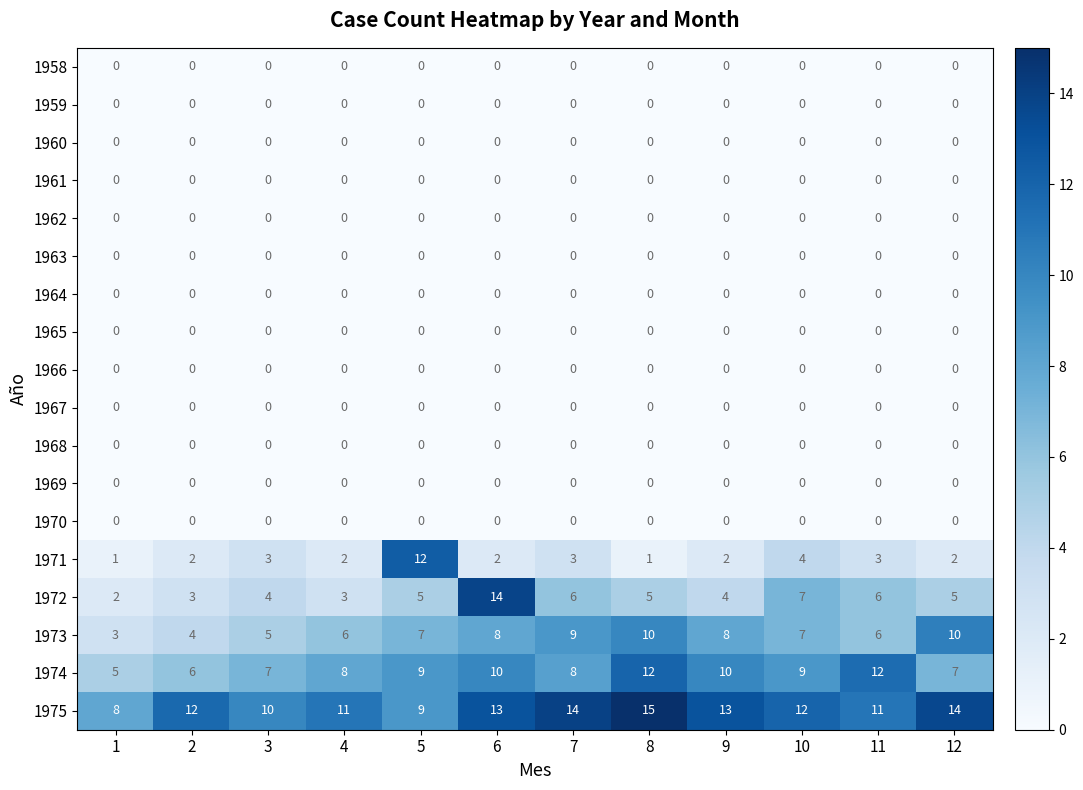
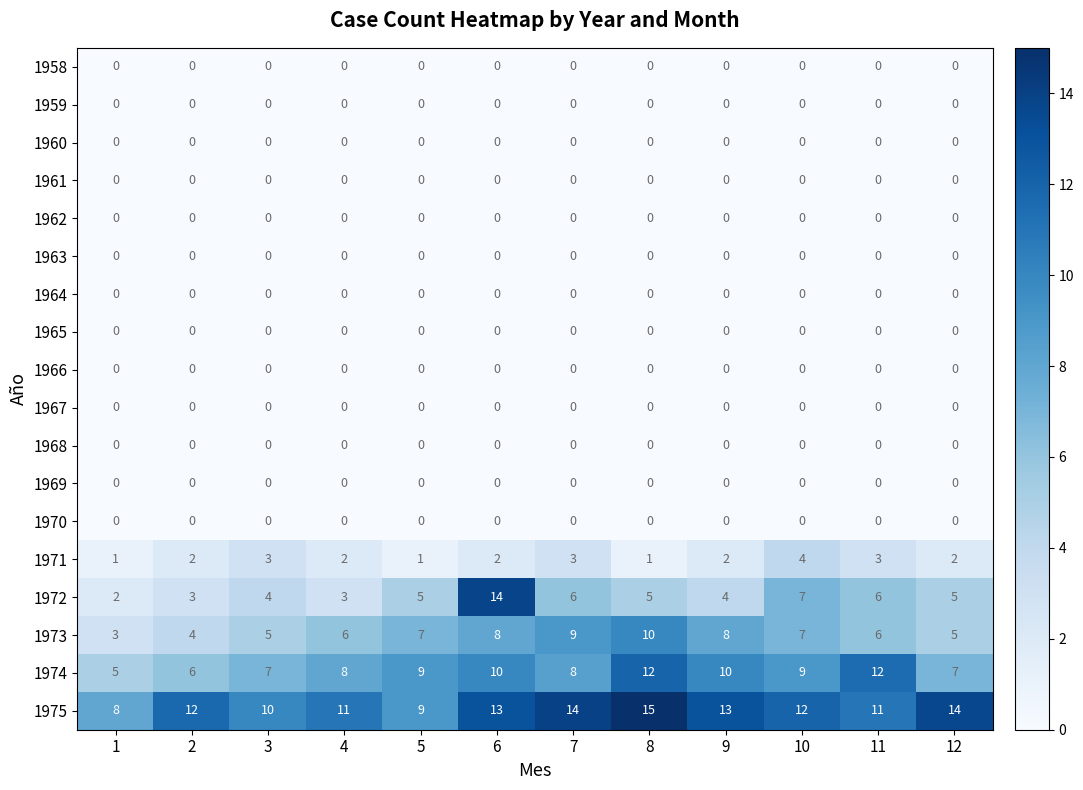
  {
    "1971": {
      "1": 1,
      "2": 2,
      "3": 3,
      "4": 2,
-     "5": 12,
+     "5": 1,
      "6": 2,
      "7": 3,
      "8": 1,
      "9": 2,
      "10": 4,
      "11": 3,
      "12": 2
    },
    "1973": {
      "1": 3,
      "2": 4,
      "3": 5,
      "4": 6,
      "5": 7,
      "6": 8,
      "7": 9,
      "8": 10,
      "9": 8,
      "10": 7,
      "11": 6,
-     "12": 10
+     "12": 5
    }
  }
